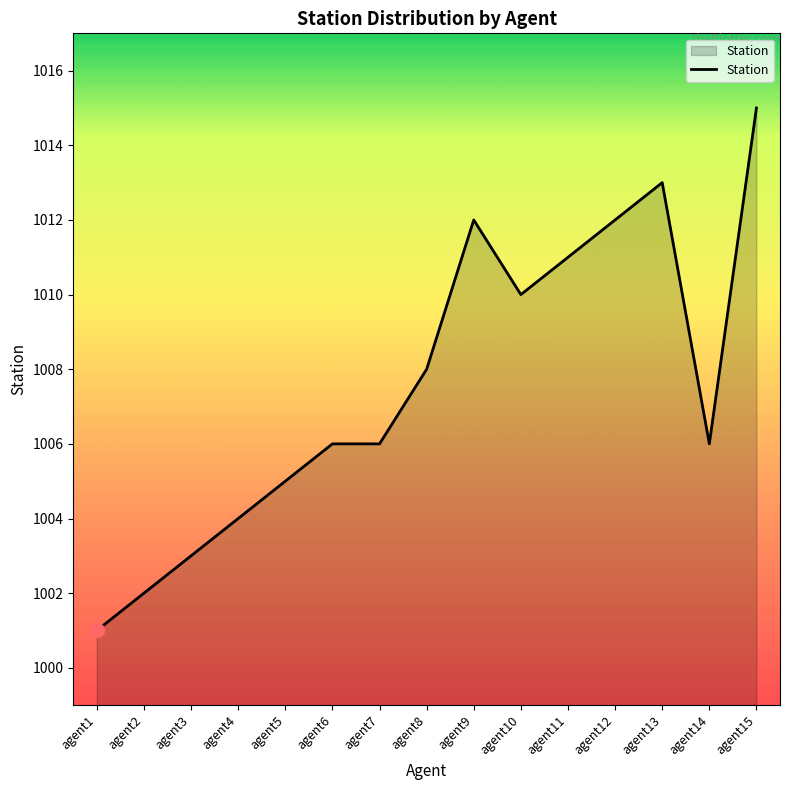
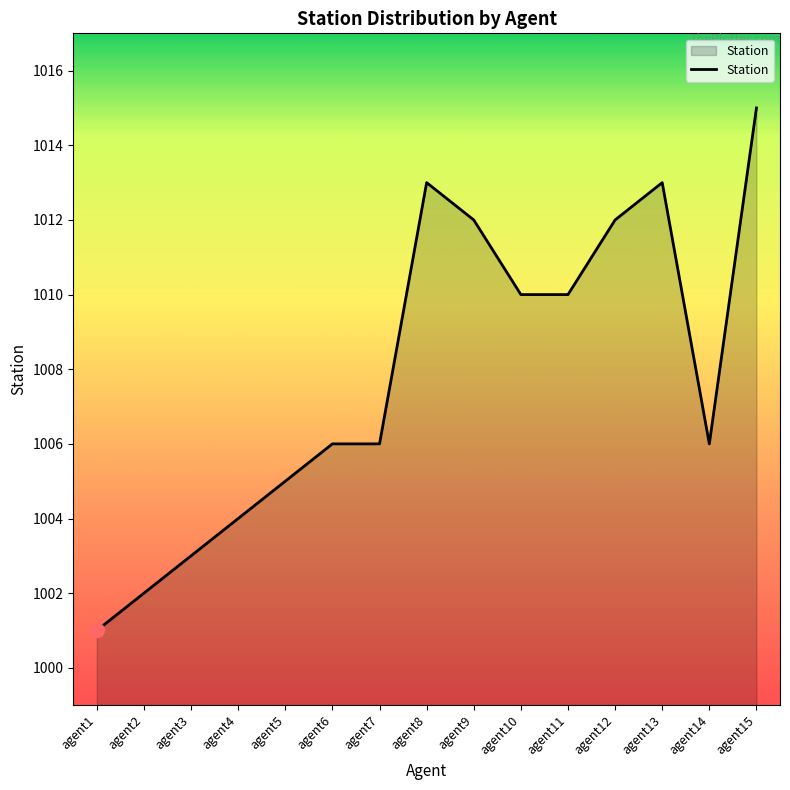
  {
    "Station": {
      "agent2": 1002,
      "agent3": 1003,
      "agent4": 1004,
      "agent5": 1005,
      "agent6": 1006,
      "agent7": 1006,
-     "agent8": 1008,
+     "agent8": 1013,
      "agent9": 1012,
      "agent10": 1010,
-     "agent11": 1011,
+     "agent11": 1010,
      "agent12": 1012,
      "agent13": 1013,
      "agent14": 1006,
      "agent15": 1015
    }
  }
